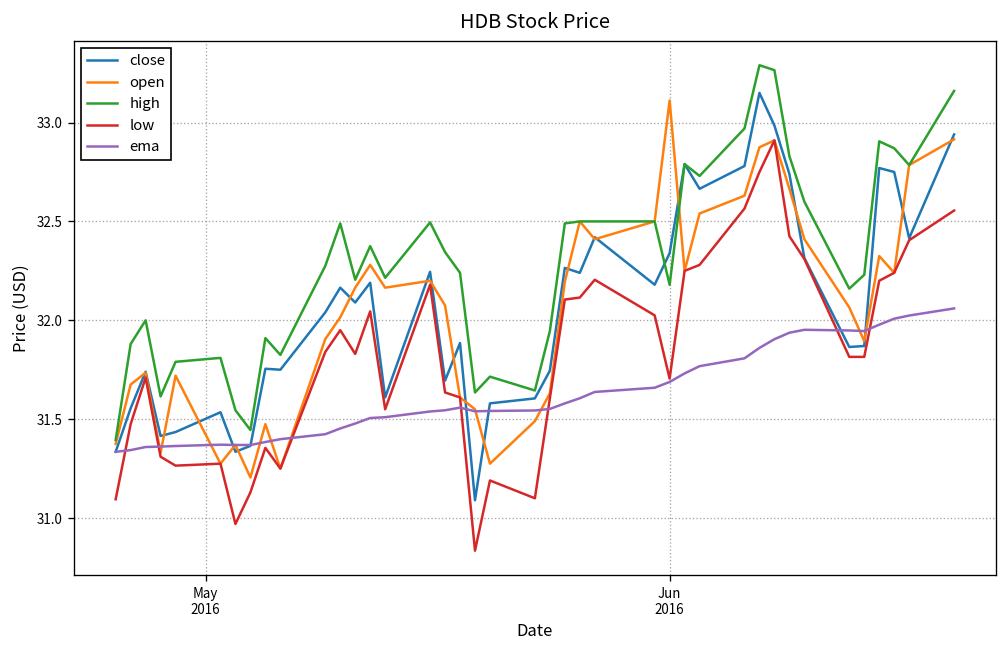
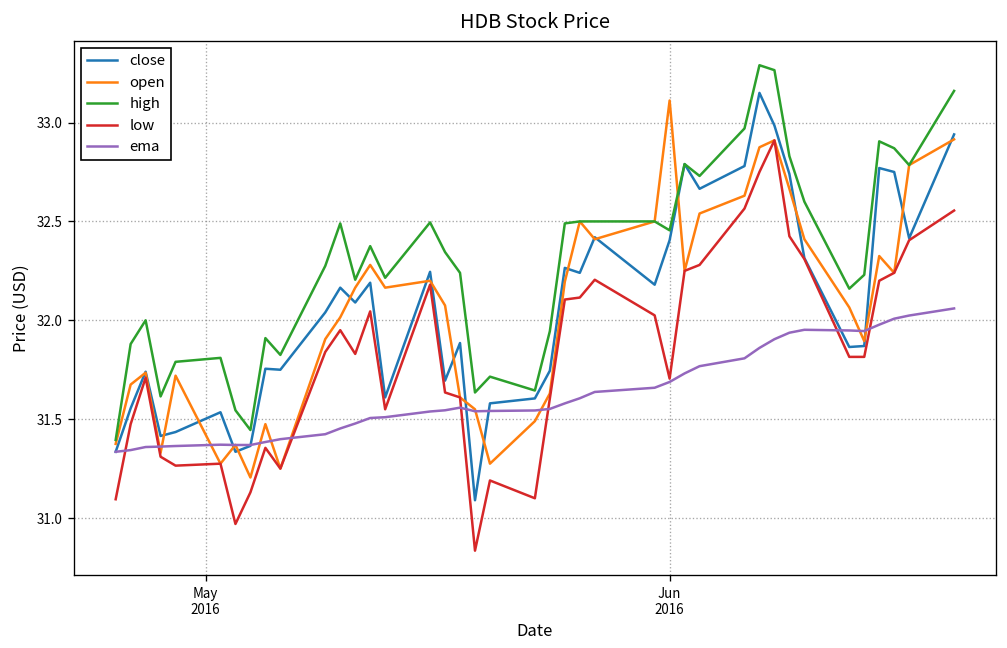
  {
    "close": {
-     "Jun 2016": 32.34
+     "Jun 2016": 32.40
    },
    "open": {
      "Jun 2016": 33.11
    },
    "high": {
-     "Jun 2016": 32.18
+     "Jun 2016": 32.46
    },
    "low": {
      "Jun 2016": 31.71
    },
    "ema": {
      "Jun 2016": 31.69
    }
  }
